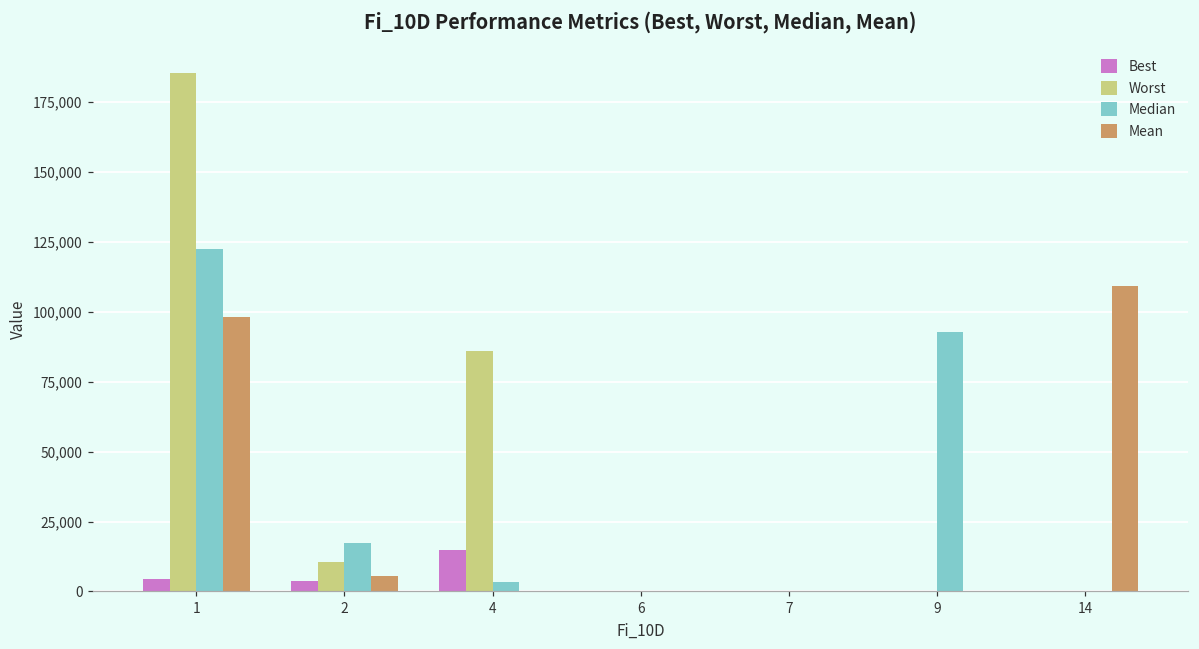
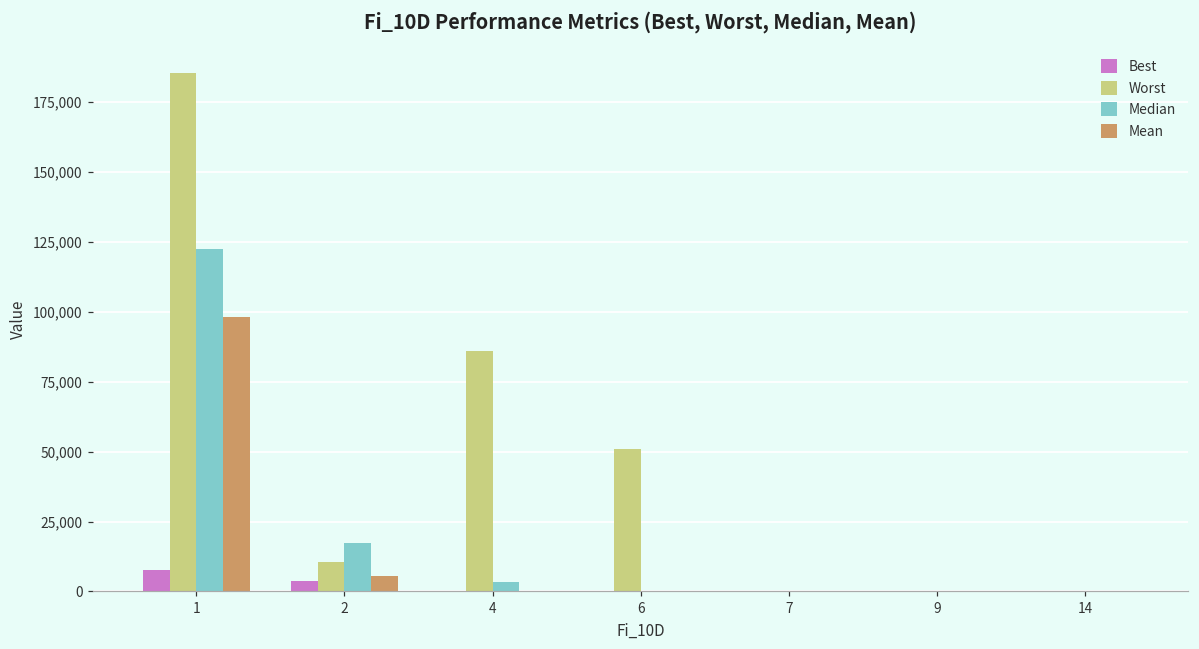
  {
    "Best": {
-     "1": "5,000",
+     "1": "8,000",
      "2": "4,000",
-     "4": "15,000"
+     "4": "0"
    },
    "Worst": {
      "1": "185,000",
      "2": "11,000",
      "4": "86,000",
-     "6": "0"
+     "6": "51,000"
    },
    "Median": {
      "1": "123,000",
      "2": "17,000",
      "4": "3,000",
-     "9": "93,000"
+     "9": "0"
    },
    "Mean": {
      "1": "98,000",
      "2": "5,000",
-     "14": "109,000"
+     "14": "0"
    }
  }
